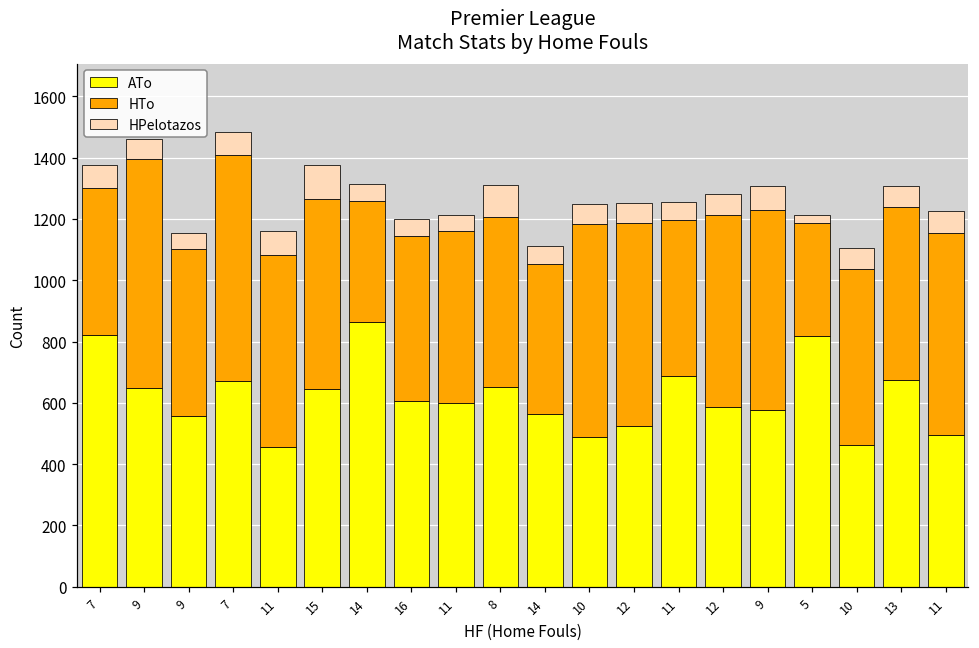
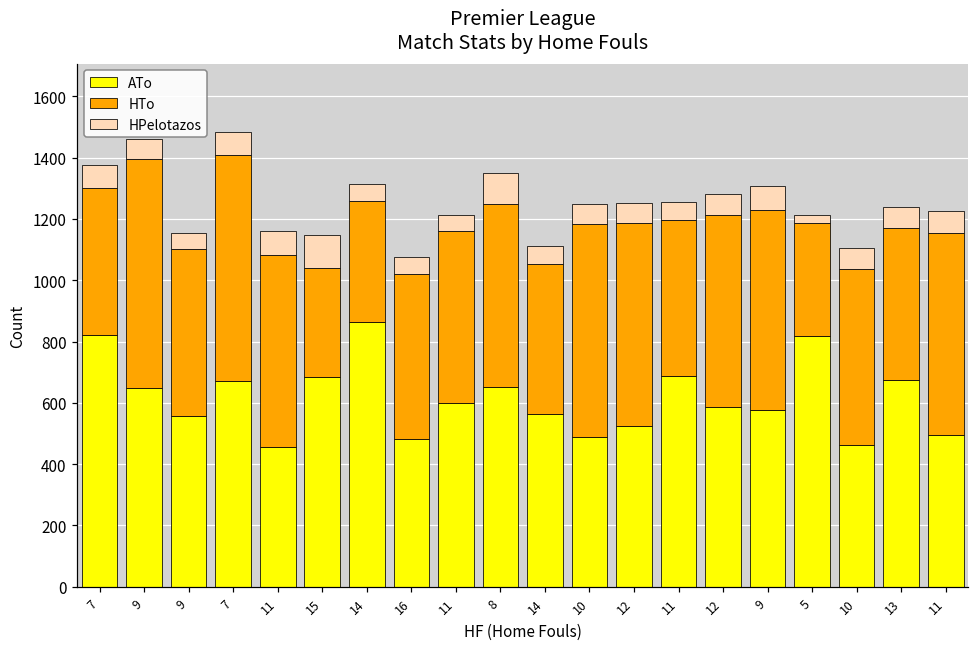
  {
    "ATo": {
-     "15": 640,
-     "16": 610,
+     "15": 690,
+     "16": 480,
      "8": 650,
      "5": 820,
      "13": 680
    },
    "HTo": {
-     "15": 620,
+     "15": 350,
      "16": 540,
-     "8": 560,
+     "8": 600,
      "5": 370,
-     "13": 560
+     "13": 500
    },
    "HPelotazos": {
      "15": 110,
      "16": 60,
      "8": 100,
      "5": 30,
      "13": 70
    }
  }
